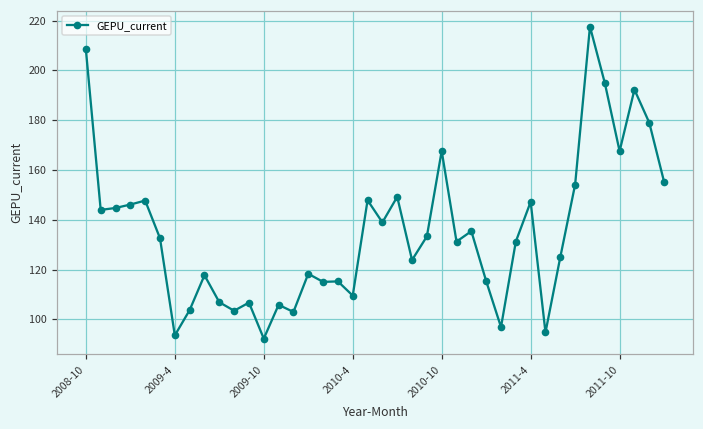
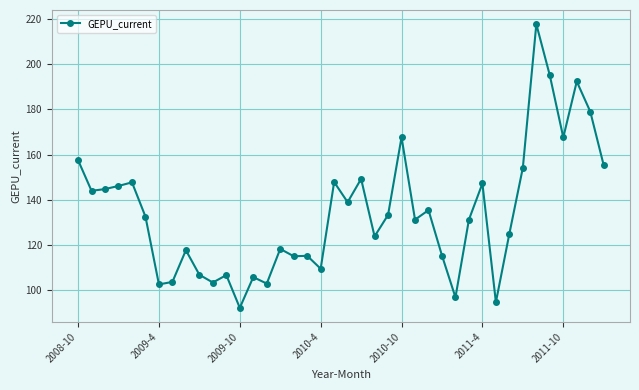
  {
-   "2008-10": 208,
-   "2009-4": 94,
+   "2008-10": 158,
+   "2009-4": 103,
    "2009-10": 92,
    "2010-4": 110,
    "2010-10": 168,
    "2011-4": 147,
    "2011-10": 168
  }
